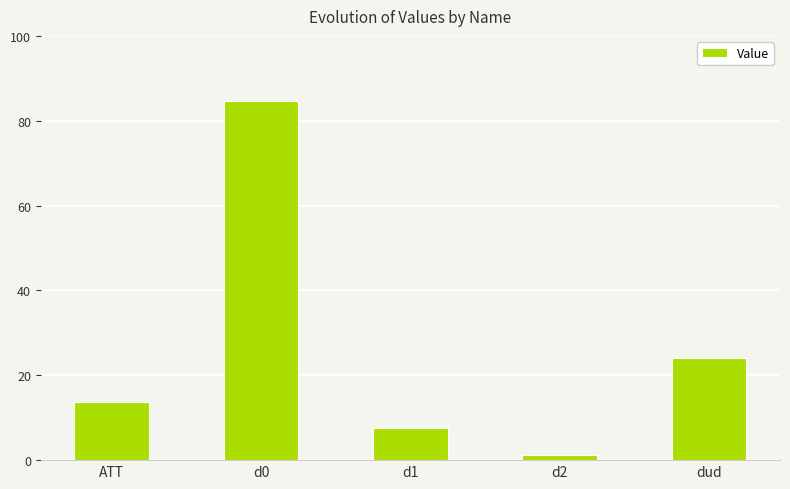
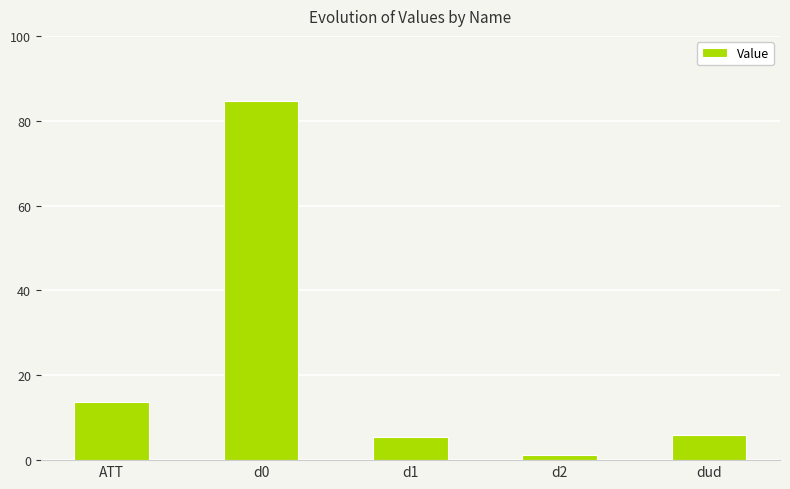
  {
    "ATT": 14,
    "d0": 85,
-   "d1": 8,
+   "d1": 5,
    "d2": 1,
-   "dud": 24
+   "dud": 6
  }
